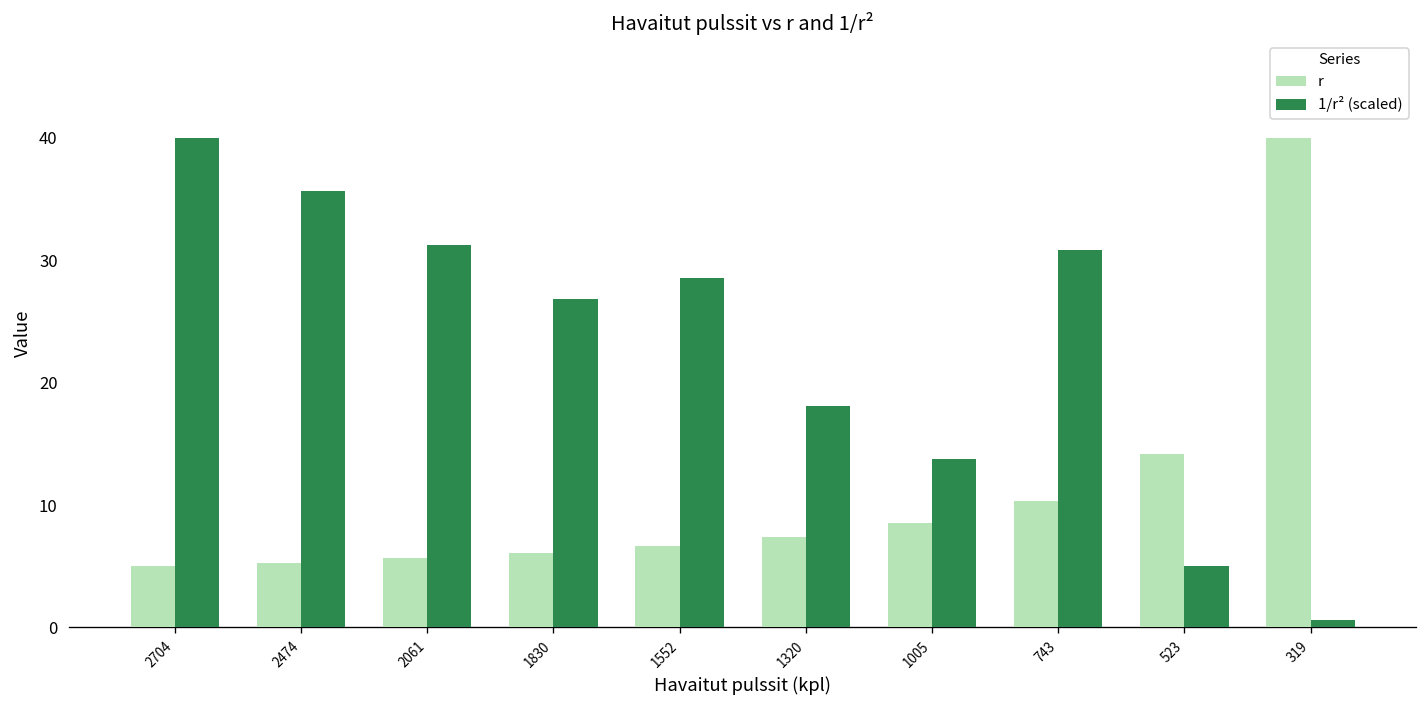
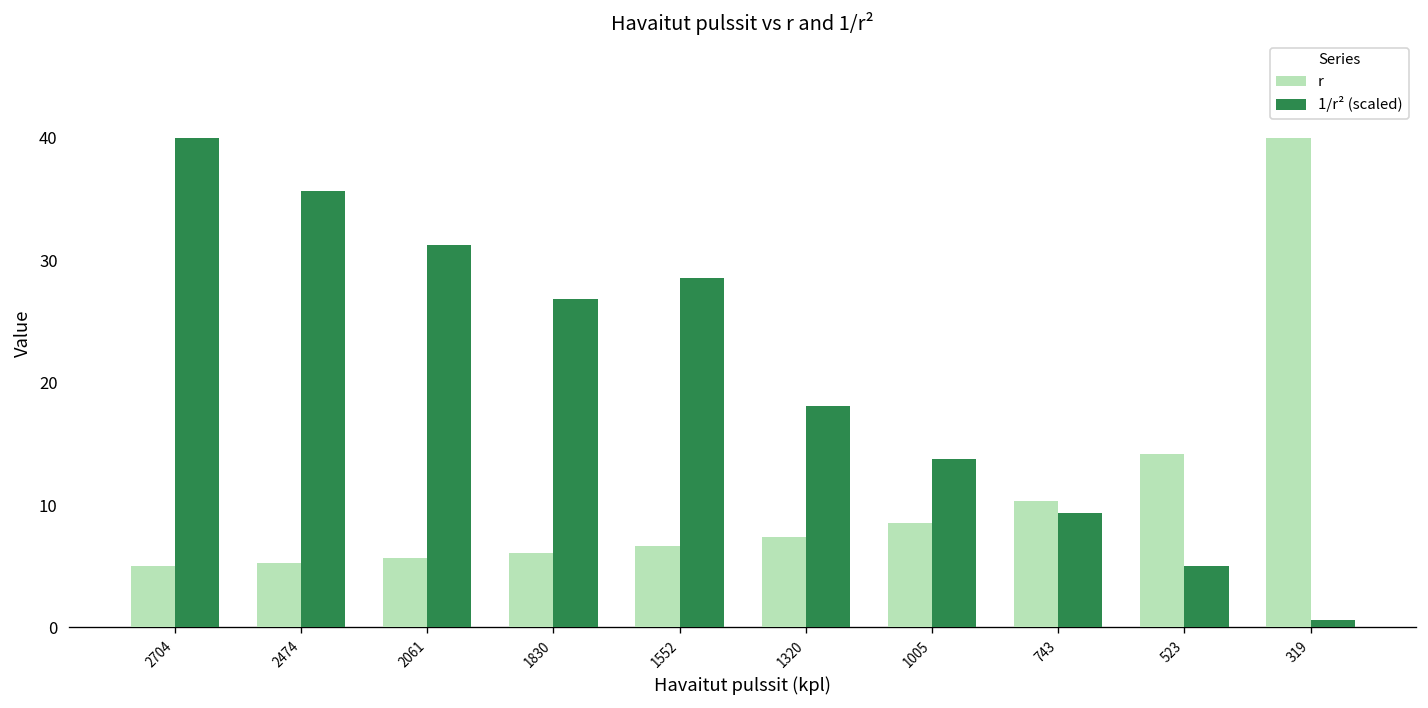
  {
    "r": {
      "2704": 5.0,
      "2474": 5.3,
      "2061": 5.7,
      "1830": 6.1,
      "1552": 6.7,
      "1320": 7.4,
      "1005": 8.5,
      "743": 10.3,
      "523": 14.1,
      "319": 40.0
    },
    "1/r² (scaled)": {
      "2704": 40.0,
      "2474": 35.6,
      "2061": 31.3,
      "1830": 26.9,
      "1552": 28.6,
      "1320": 18.1,
      "1005": 13.8,
-     "743": 30.8,
+     "743": 9.4,
      "523": 5.0,
      "319": 0.6
    }
  }
